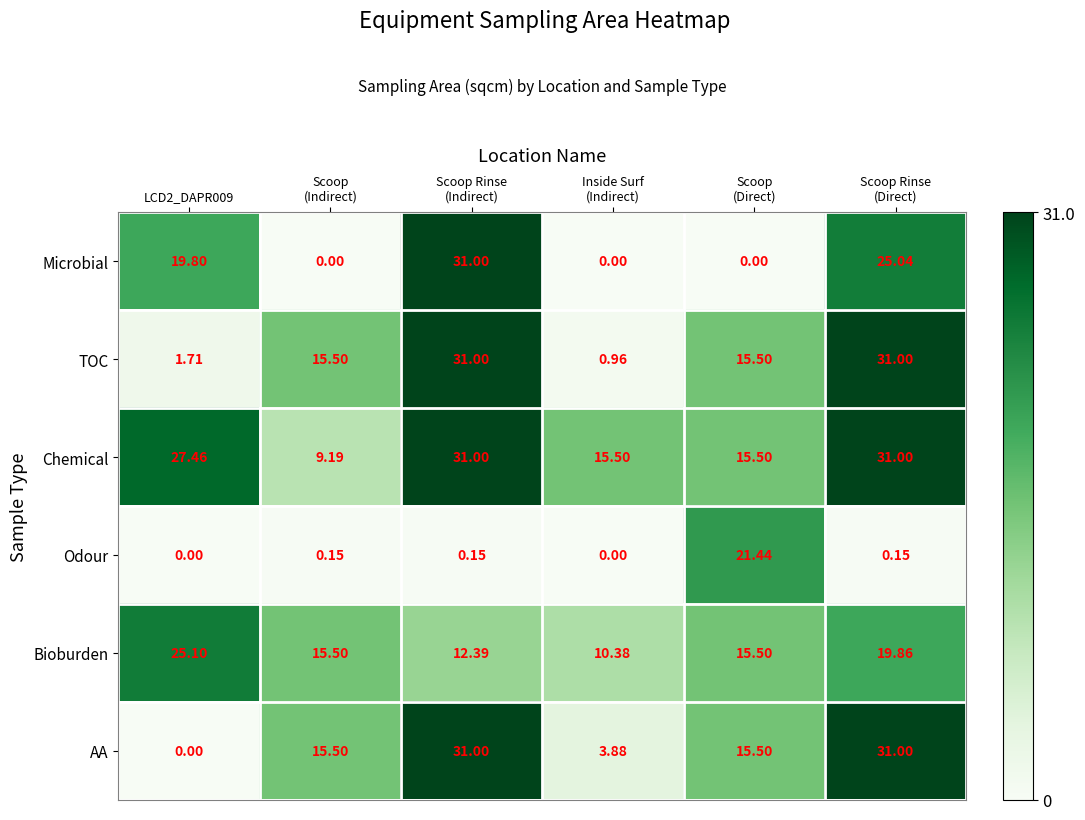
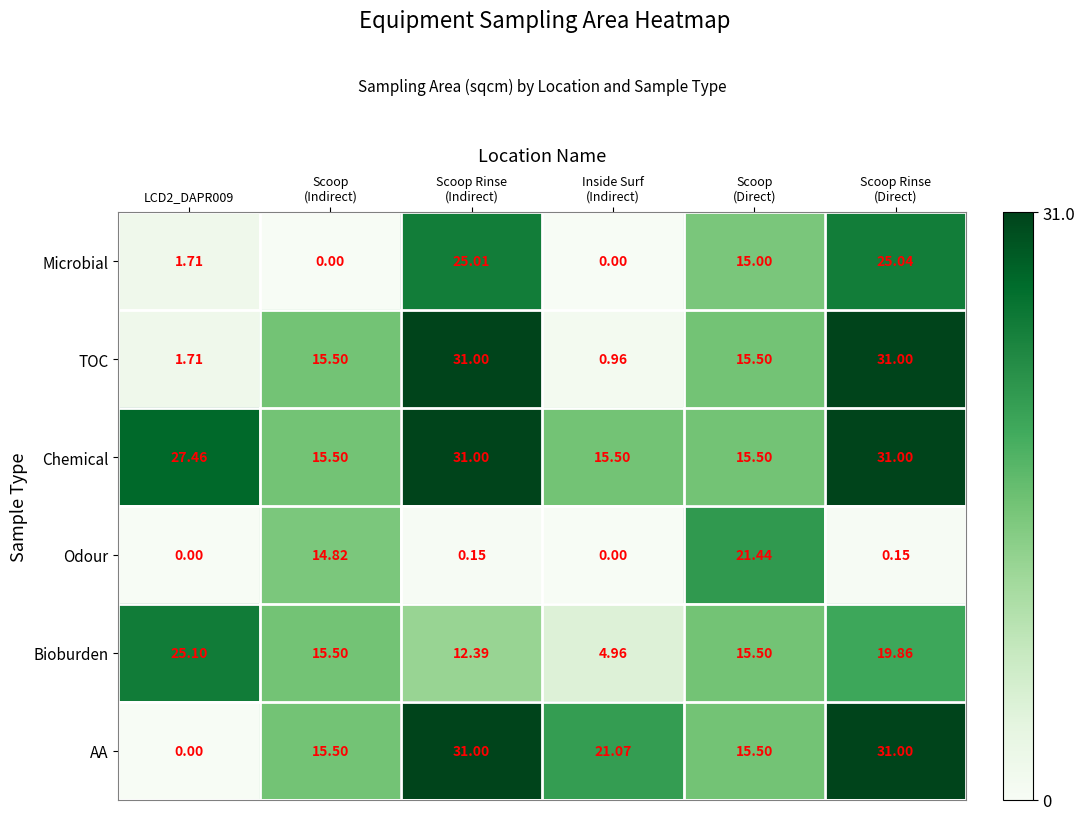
  {
    "Microbial": {
-     "LCD2_DAPR009": 19.80,
+     "LCD2_DAPR009": 1.71,
      "Scoop (Indirect)": 0.00,
-     "Scoop Rinse (Indirect)": 31.00,
+     "Scoop Rinse (Indirect)": 25.01,
      "Inside Surf (Indirect)": 0.00,
-     "Scoop (Direct)": 0.00,
+     "Scoop (Direct)": 15.00,
      "Scoop Rinse (Direct)": 25.04
    },
    "TOC": {
      "LCD2_DAPR009": 1.71,
      "Scoop (Indirect)": 15.50,
      "Scoop Rinse (Indirect)": 31.00,
      "Inside Surf (Indirect)": 0.96,
      "Scoop (Direct)": 15.50,
      "Scoop Rinse (Direct)": 31.00
    },
    "Chemical": {
      "LCD2_DAPR009": 27.46,
-     "Scoop (Indirect)": 9.19,
+     "Scoop (Indirect)": 15.50,
      "Scoop Rinse (Indirect)": 31.00,
      "Inside Surf (Indirect)": 15.50,
      "Scoop (Direct)": 15.50,
      "Scoop Rinse (Direct)": 31.00
    },
    "Odour": {
      "LCD2_DAPR009": 0.00,
-     "Scoop (Indirect)": 0.15,
+     "Scoop (Indirect)": 14.82,
      "Scoop Rinse (Indirect)": 0.15,
      "Inside Surf (Indirect)": 0.00,
      "Scoop (Direct)": 21.44,
      "Scoop Rinse (Direct)": 0.15
    },
    "Bioburden": {
      "LCD2_DAPR009": 25.10,
      "Scoop (Indirect)": 15.50,
      "Scoop Rinse (Indirect)": 12.39,
-     "Inside Surf (Indirect)": 10.38,
+     "Inside Surf (Indirect)": 4.96,
      "Scoop (Direct)": 15.50,
      "Scoop Rinse (Direct)": 19.86
    },
    "AA": {
      "LCD2_DAPR009": 0.00,
      "Scoop (Indirect)": 15.50,
      "Scoop Rinse (Indirect)": 31.00,
-     "Inside Surf (Indirect)": 3.88,
+     "Inside Surf (Indirect)": 21.07,
      "Scoop (Direct)": 15.50,
      "Scoop Rinse (Direct)": 31.00
    }
  }
